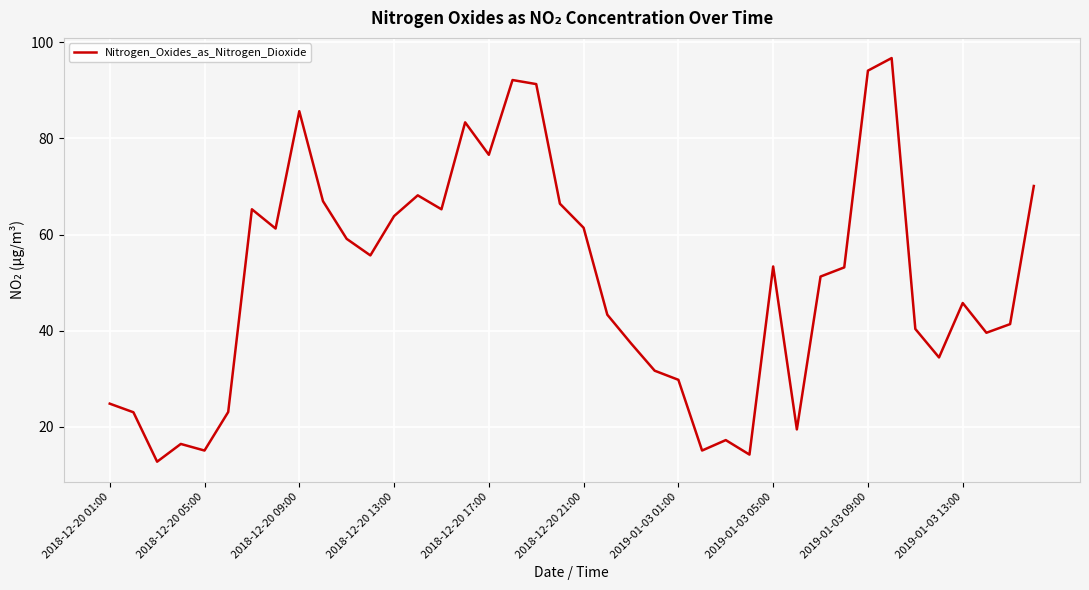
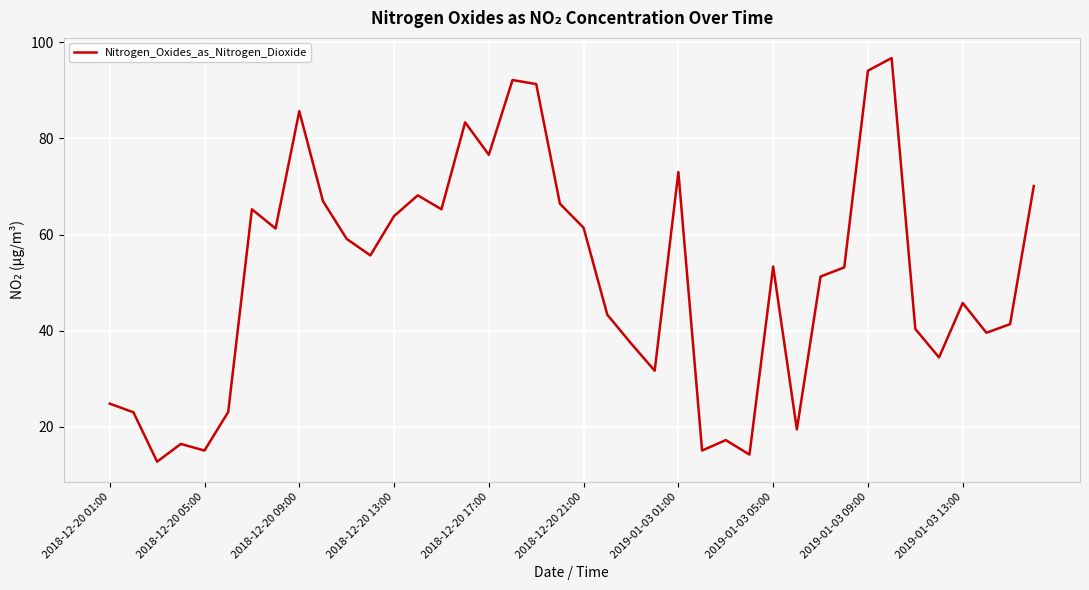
  {
    "2018-12-20 01:00": 25,
    "2018-12-20 05:00": 15,
    "2018-12-20 09:00": 86,
    "2018-12-20 13:00": 64,
    "2018-12-20 17:00": 77,
    "2018-12-20 21:00": 61,
-   "2019-01-03 01:00": 30,
+   "2019-01-03 01:00": 73,
    "2019-01-03 05:00": 53,
    "2019-01-03 09:00": 94,
    "2019-01-03 13:00": 46
  }
